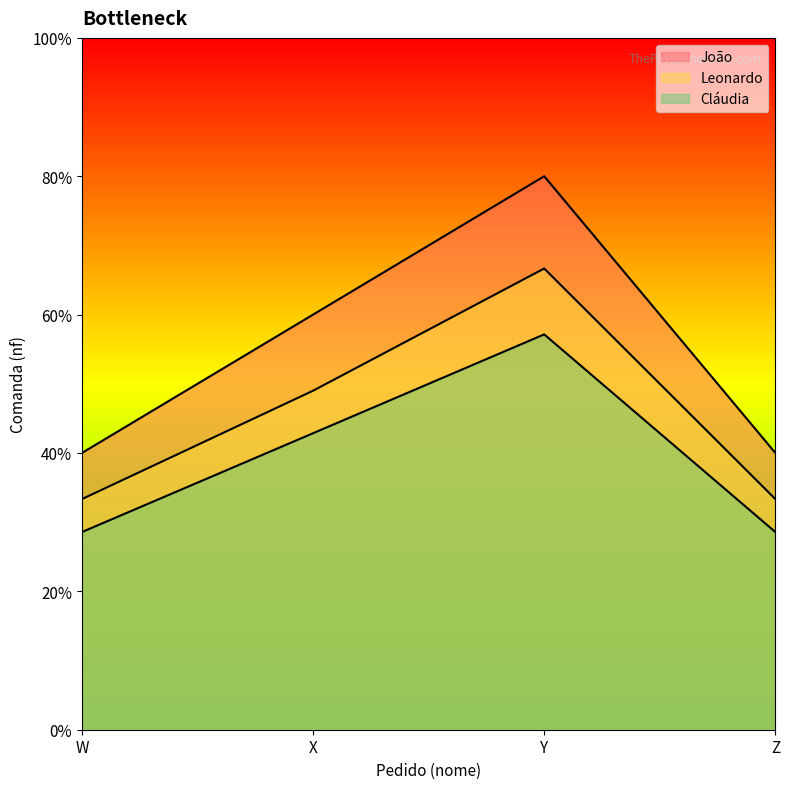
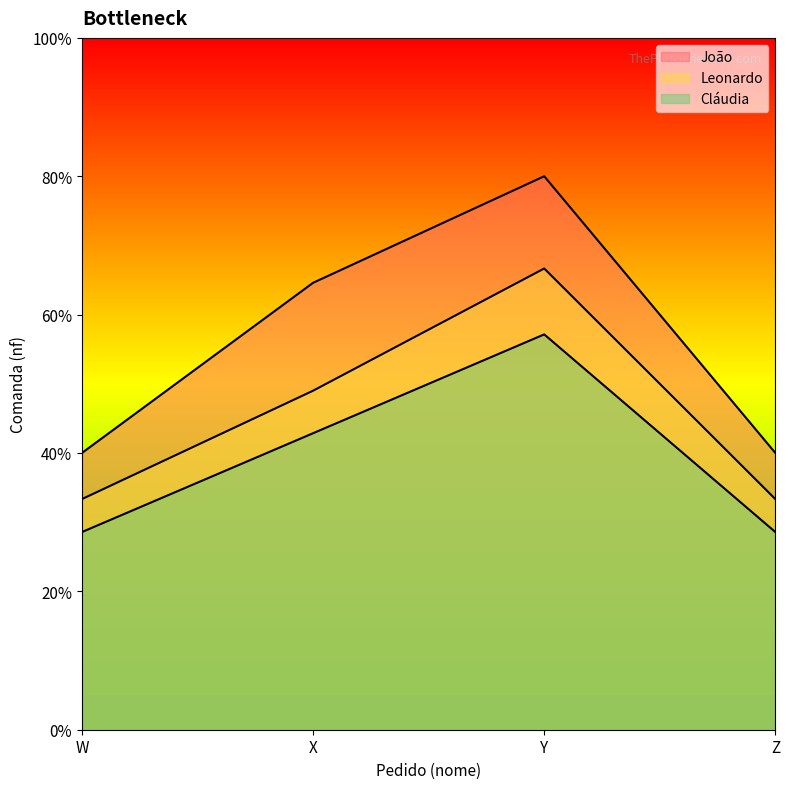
  {
    "João": {
      "W": "40%",
-     "X": "60%",
+     "X": "65%",
      "Y": "80%",
      "Z": "40%"
    },
    "Leonardo": {
      "W": "33%",
      "X": "49%",
      "Y": "67%",
      "Z": "33%"
    },
    "Cláudia": {
      "W": "29%",
      "X": "43%",
      "Y": "57%",
      "Z": "29%"
    }
  }
